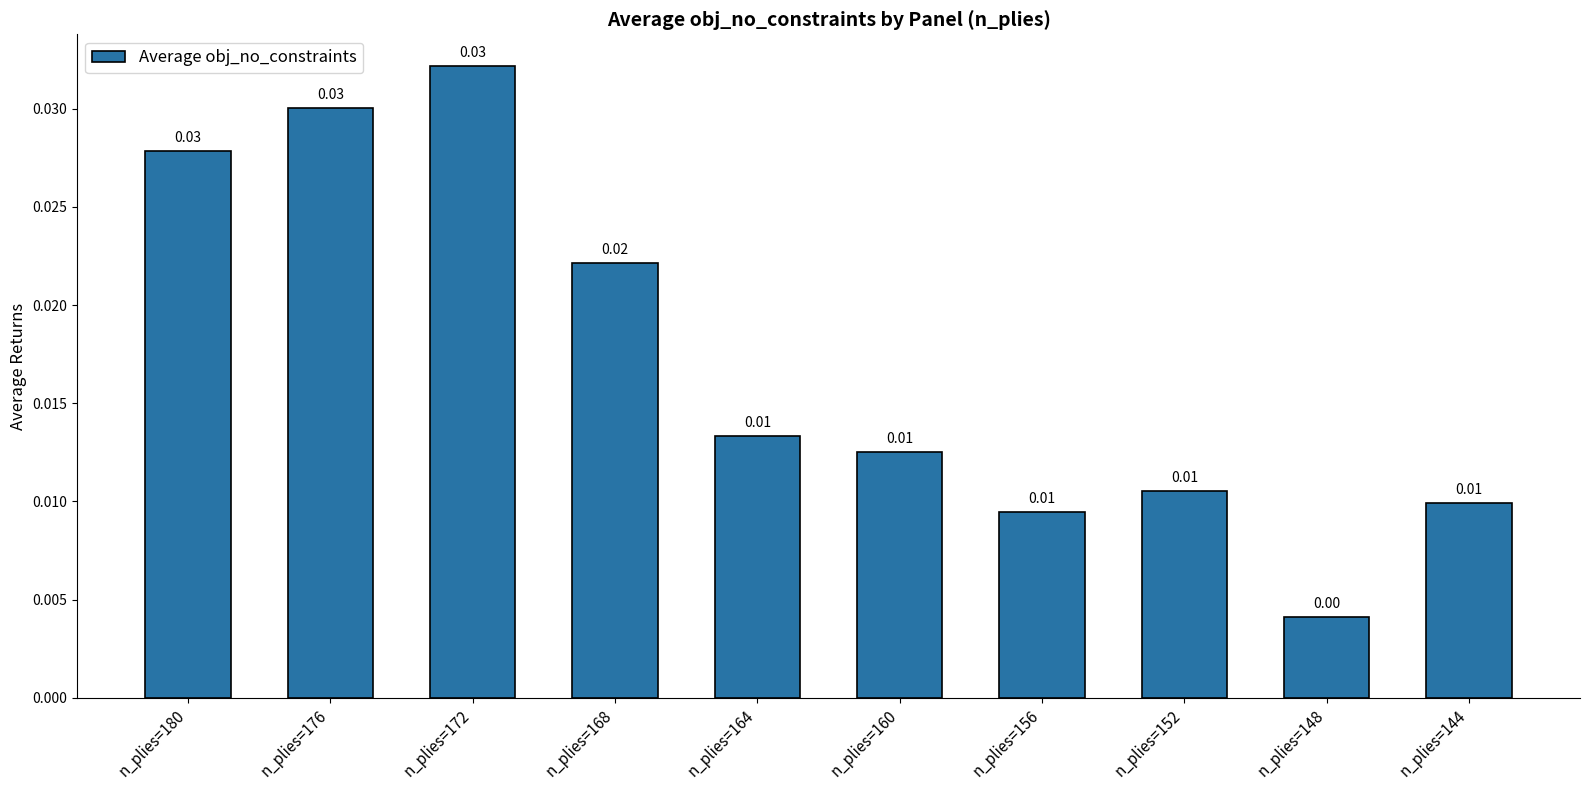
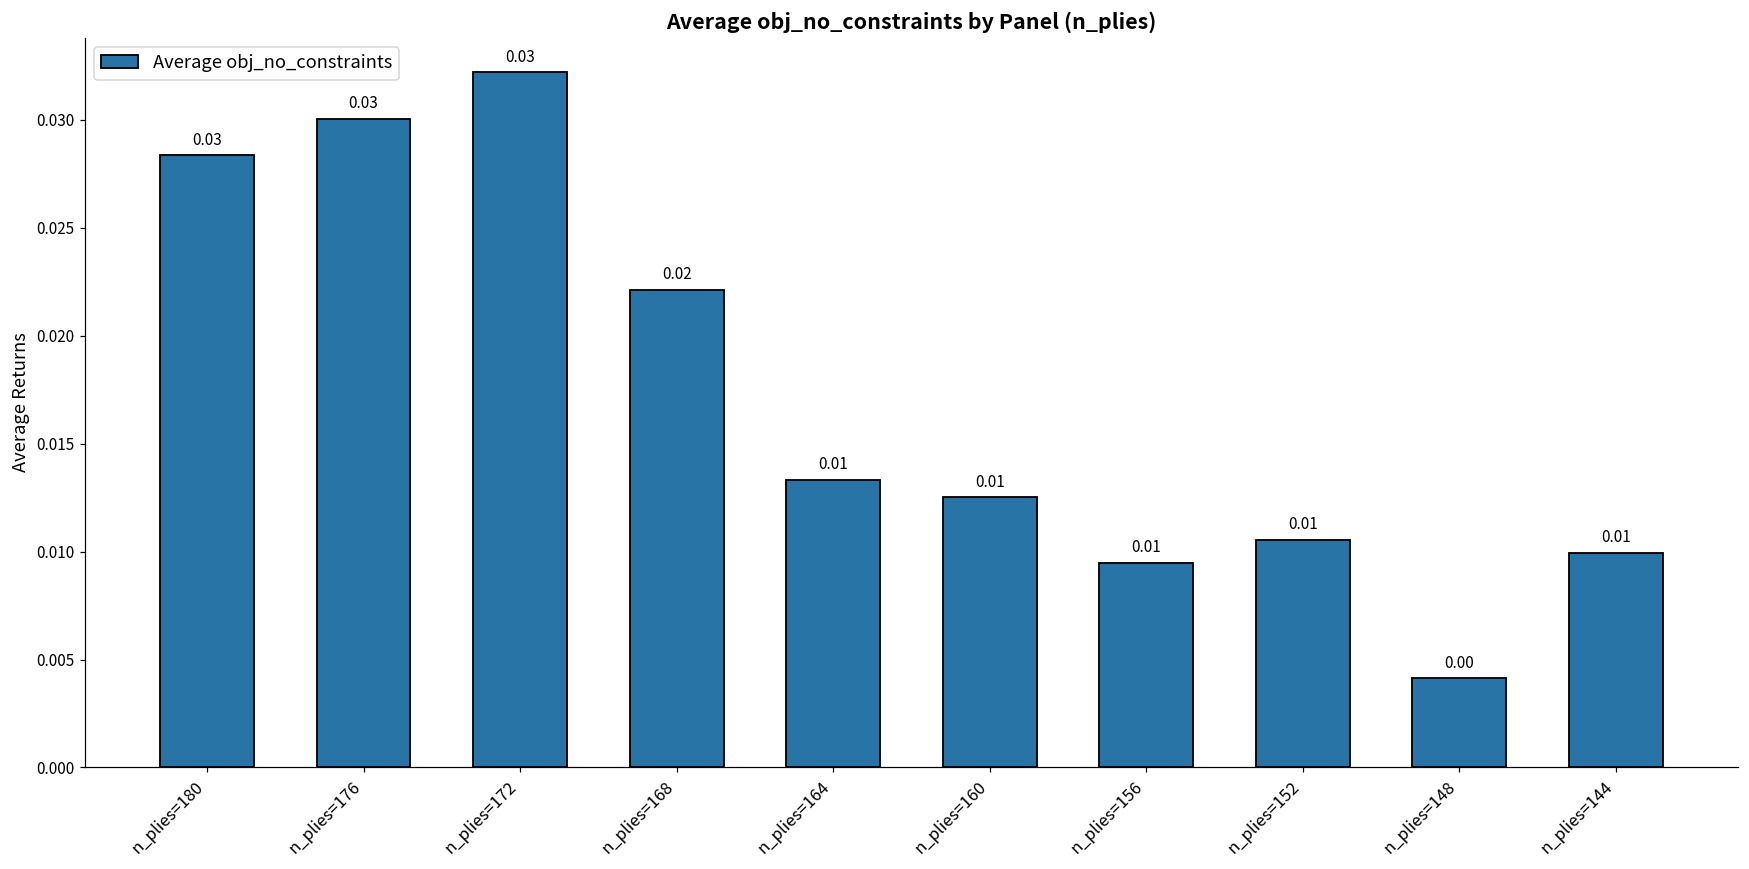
  {
-   "n_plies=180": 0.0278
+   "n_plies=180": 0.0284
  }
